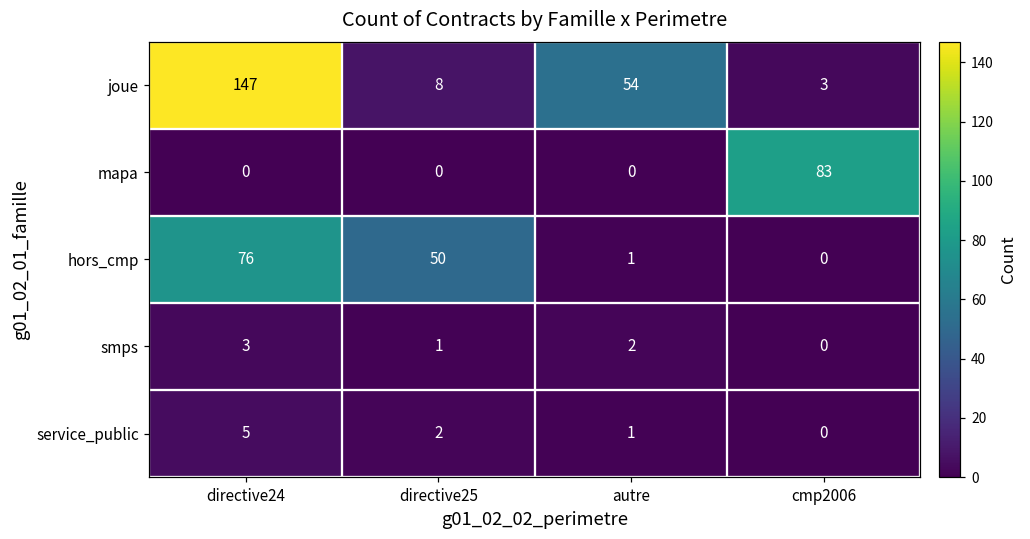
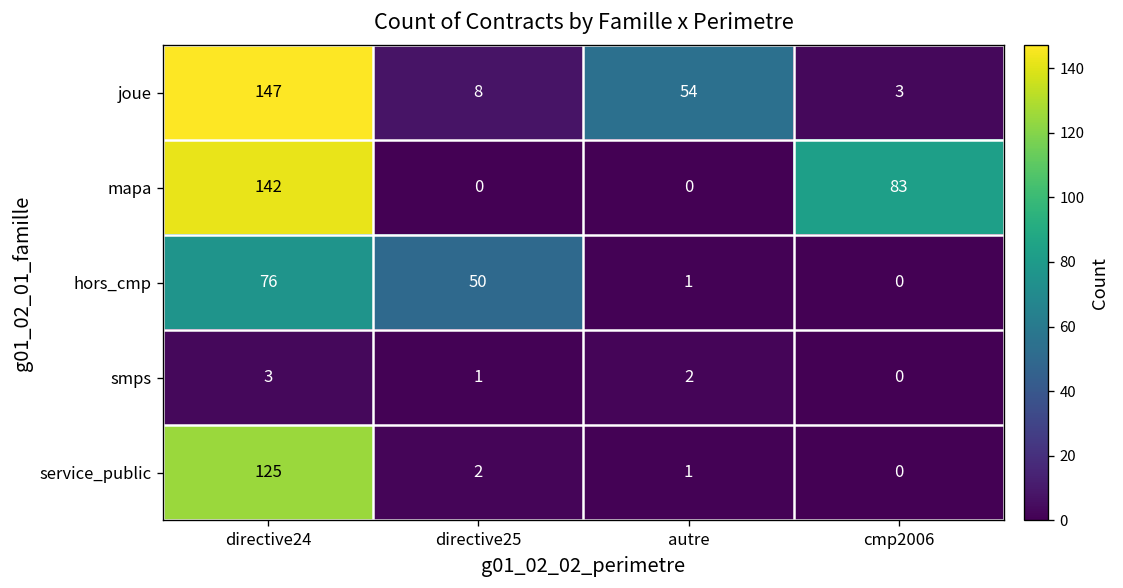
  {
    "joue": {
      "directive24": 147,
      "directive25": 8,
      "autre": 54,
      "cmp2006": 3
    },
    "mapa": {
-     "directive24": 0,
+     "directive24": 142,
      "directive25": 0,
      "autre": 0,
      "cmp2006": 83
    },
    "hors_cmp": {
      "directive24": 76,
      "directive25": 50,
      "autre": 1,
      "cmp2006": 0
    },
    "smps": {
      "directive24": 3,
      "directive25": 1,
      "autre": 2,
      "cmp2006": 0
    },
    "service_public": {
-     "directive24": 5,
+     "directive24": 125,
      "directive25": 2,
      "autre": 1,
      "cmp2006": 0
    }
  }
